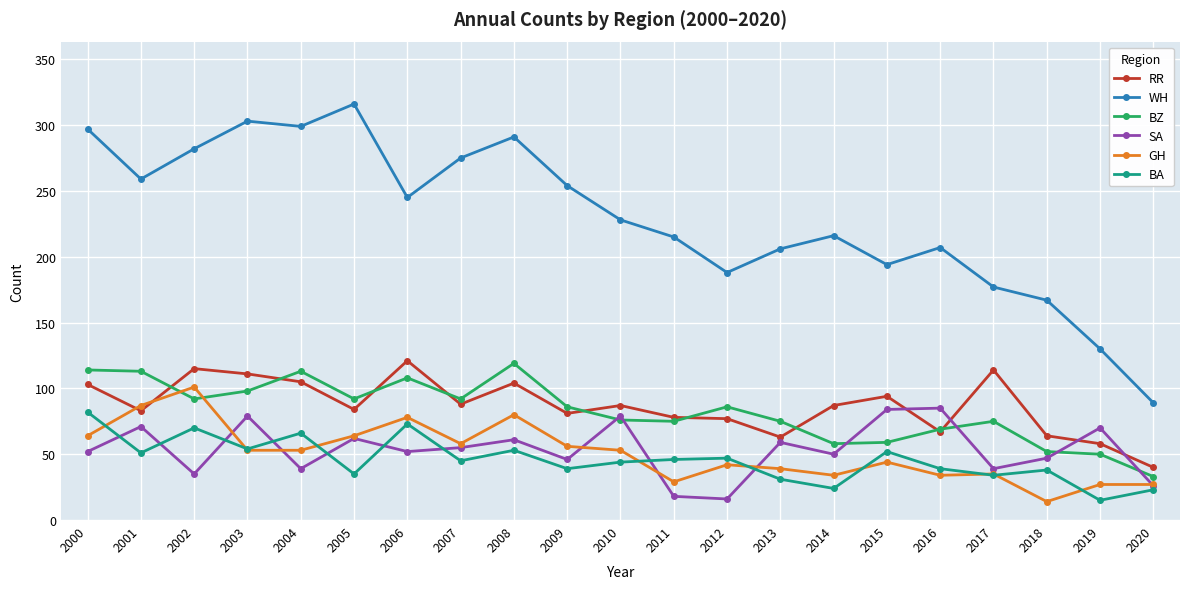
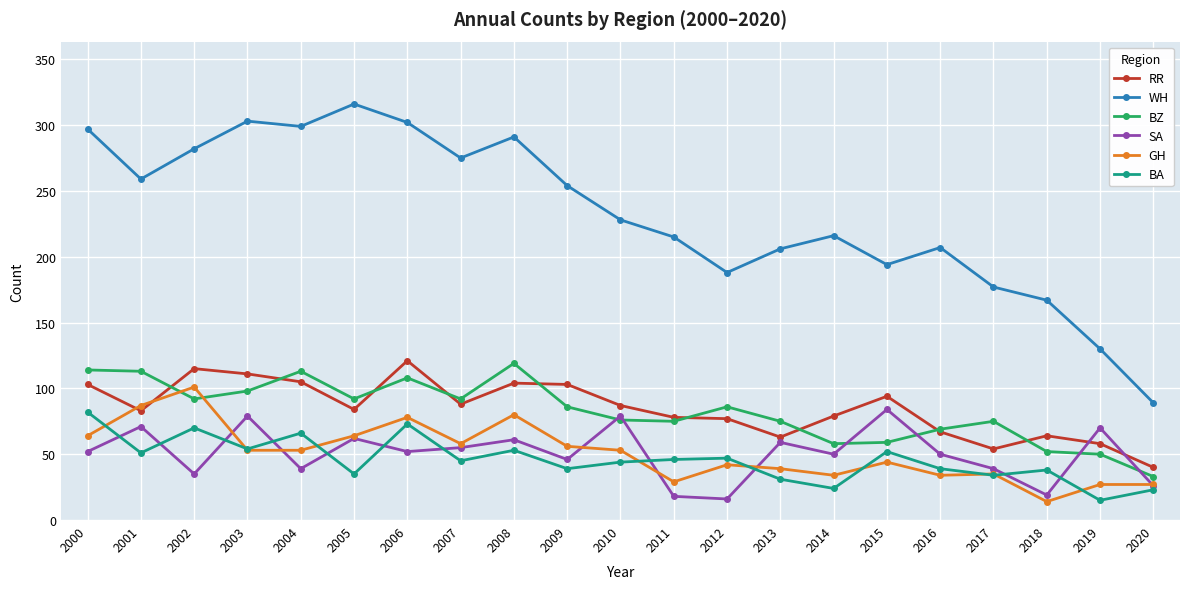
  {
    "RR": {
      "2000": 103,
      "2001": 83,
      "2002": 115,
      "2003": 111,
      "2004": 105,
      "2005": 84,
      "2006": 121,
      "2007": 88,
      "2008": 104,
-     "2009": 81,
+     "2009": 103,
      "2010": 87,
      "2011": 78,
      "2012": 77,
      "2013": 63,
-     "2014": 87,
+     "2014": 79,
      "2015": 94,
      "2016": 67,
-     "2017": 114,
+     "2017": 54,
      "2018": 64,
      "2019": 58,
      "2020": 40
    },
    "WH": {
      "2000": 297,
      "2001": 259,
      "2002": 282,
      "2003": 303,
      "2004": 299,
      "2005": 316,
-     "2006": 245,
+     "2006": 302,
      "2007": 275,
      "2008": 291,
      "2009": 254,
      "2010": 228,
      "2011": 215,
      "2012": 188,
      "2013": 206,
      "2014": 216,
      "2015": 194,
      "2016": 207,
      "2017": 177,
      "2018": 167,
      "2019": 130,
      "2020": 89
    },
    "SA": {
      "2000": 52,
      "2001": 71,
      "2002": 35,
      "2003": 79,
      "2004": 39,
      "2005": 62,
      "2006": 52,
      "2007": 55,
      "2008": 61,
      "2009": 46,
      "2010": 79,
      "2011": 18,
      "2012": 16,
      "2013": 59,
      "2014": 50,
      "2015": 84,
-     "2016": 85,
+     "2016": 50,
      "2017": 39,
-     "2018": 47,
+     "2018": 19,
      "2019": 70
    },
    "GH": {
      "2000": 64,
      "2001": 87,
      "2002": 101,
      "2004": 53,
      "2005": 64,
      "2006": 78,
      "2007": 58,
      "2008": 80,
      "2009": 56,
      "2010": 53,
      "2011": 29,
      "2012": 42,
      "2013": 39,
      "2014": 34,
      "2015": 44,
      "2016": 34,
      "2018": 14,
      "2019": 27
    }
  }
